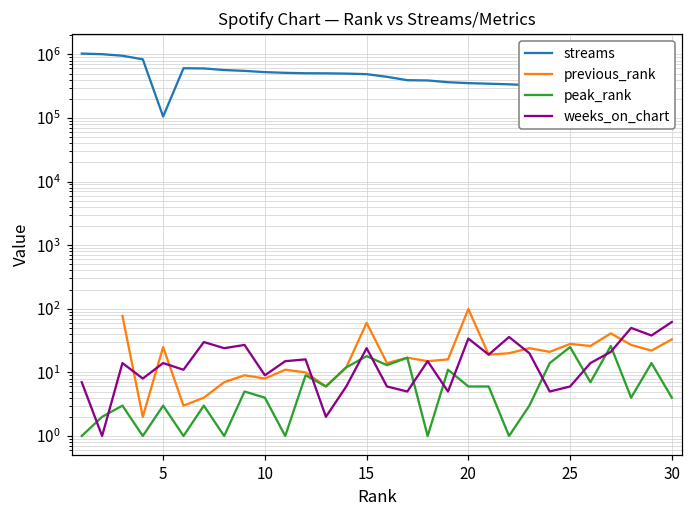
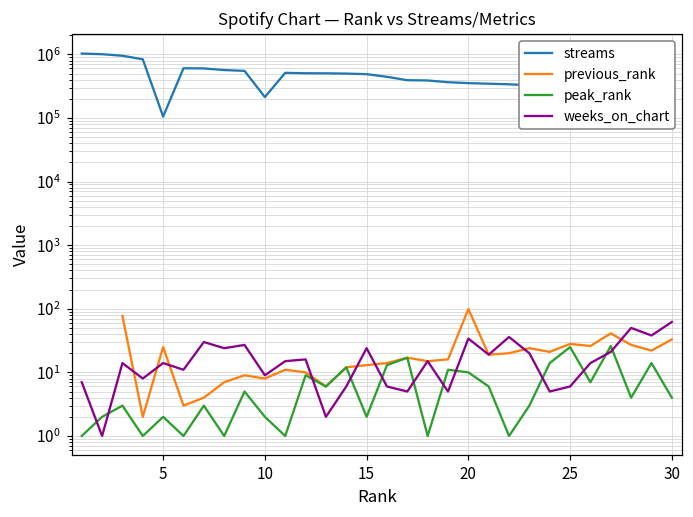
  {
    "streams": {
      "5": 110000,
-     "10": 500000,
+     "10": 210000,
      "15": 500000,
      "20": 400000
    },
    "previous_rank": {
      "5": 25,
      "10": 8,
-     "15": 60,
+     "15": 13,
      "20": 100,
      "25": 30,
      "30": 30
    },
    "peak_rank": {
-     "5": 3,
-     "10": 4,
-     "15": 18,
-     "20": 6,
+     "5": 2,
+     "10": 2,
+     "15": 2,
+     "20": 10,
      "25": 25,
      "30": 4
    },
    "weeks_on_chart": {
      "5": 14,
      "10": 9,
      "15": 24,
      "20": 30,
      "25": 6,
      "30": 60
    }
  }
